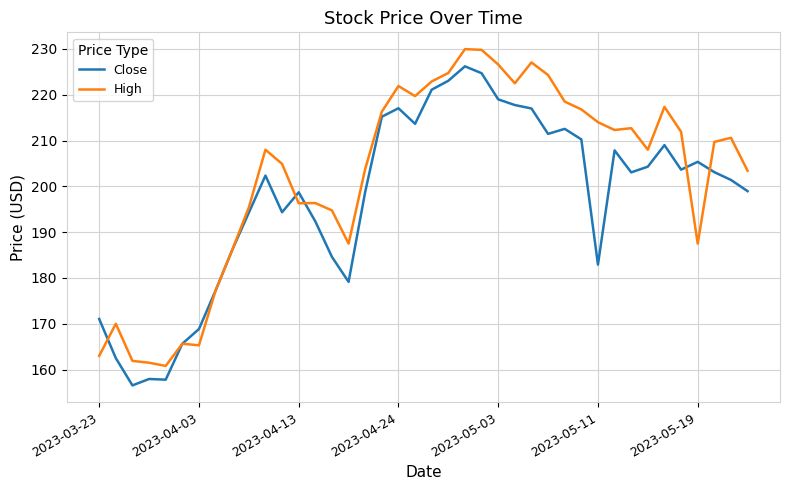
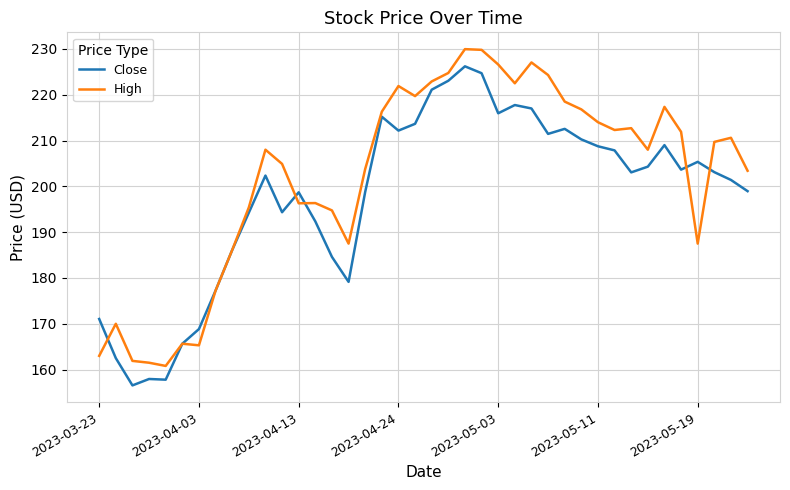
  {
    "Close": {
      "2023-03-23": 171,
      "2023-04-03": 169,
      "2023-04-13": 199,
-     "2023-04-24": 217,
-     "2023-05-03": 219,
-     "2023-05-11": 183,
+     "2023-04-24": 212,
+     "2023-05-03": 216,
+     "2023-05-11": 209,
      "2023-05-19": 205
    },
    "High": {
      "2023-03-23": 163,
      "2023-04-03": 165,
      "2023-04-13": 196,
      "2023-04-24": 222,
      "2023-05-03": 227,
      "2023-05-11": 214,
      "2023-05-19": 188
    }
  }
